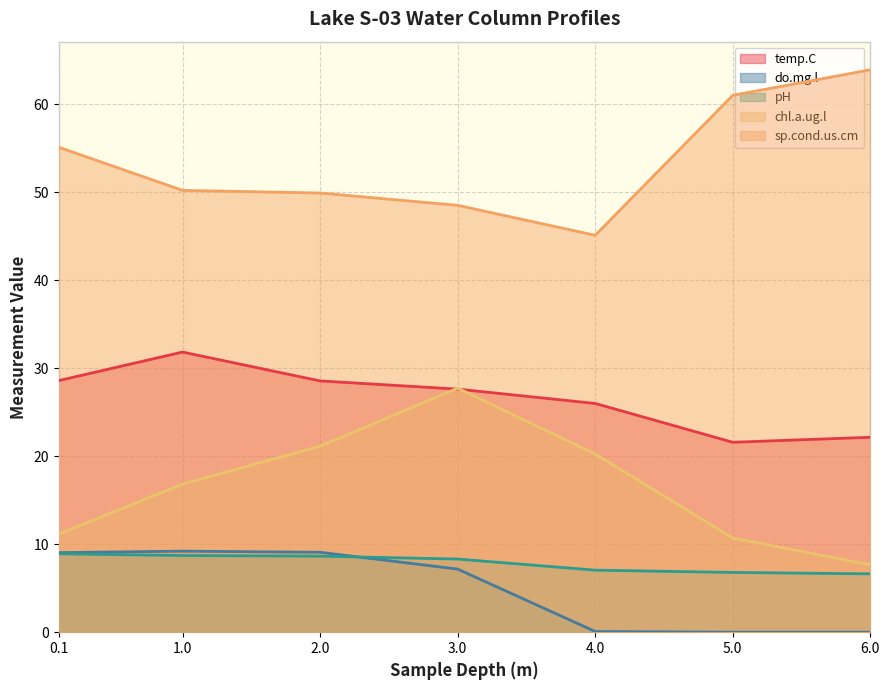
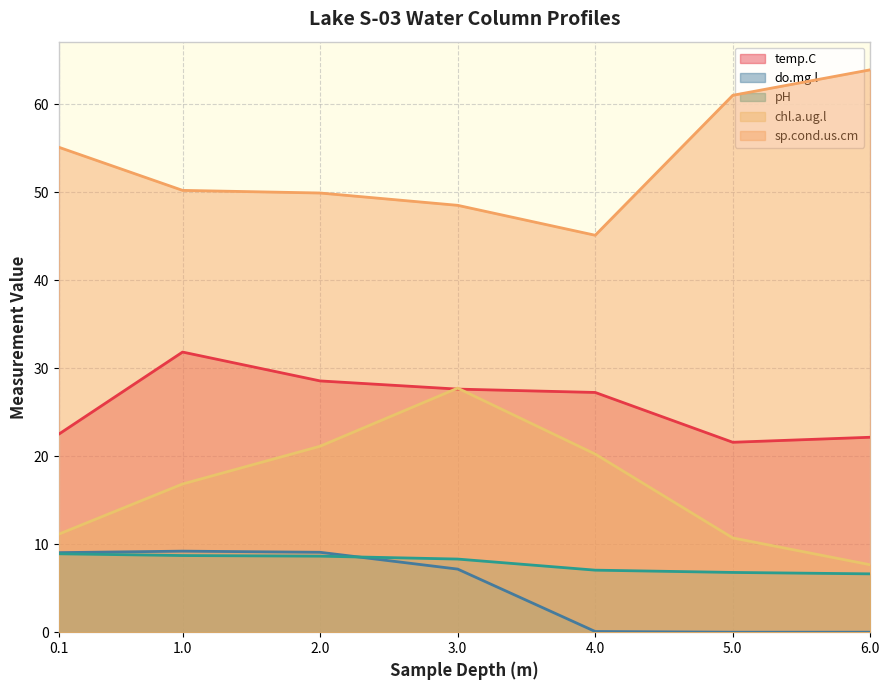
  {
    "temp.C": {
-     "0.1": 29,
+     "0.1": 23,
      "1.0": 32,
      "2.0": 29,
-     "4.0": 26,
+     "4.0": 27,
      "5.0": 22,
      "6.0": 22
    }
  }
